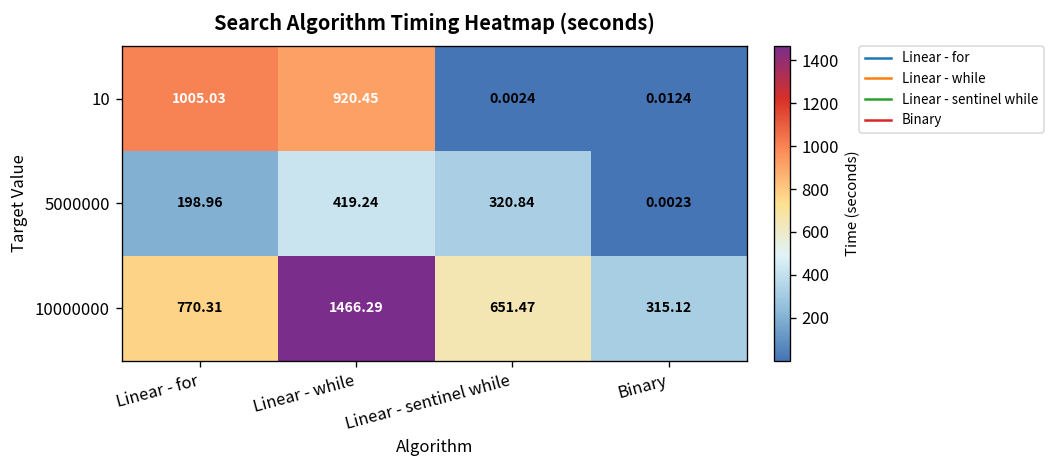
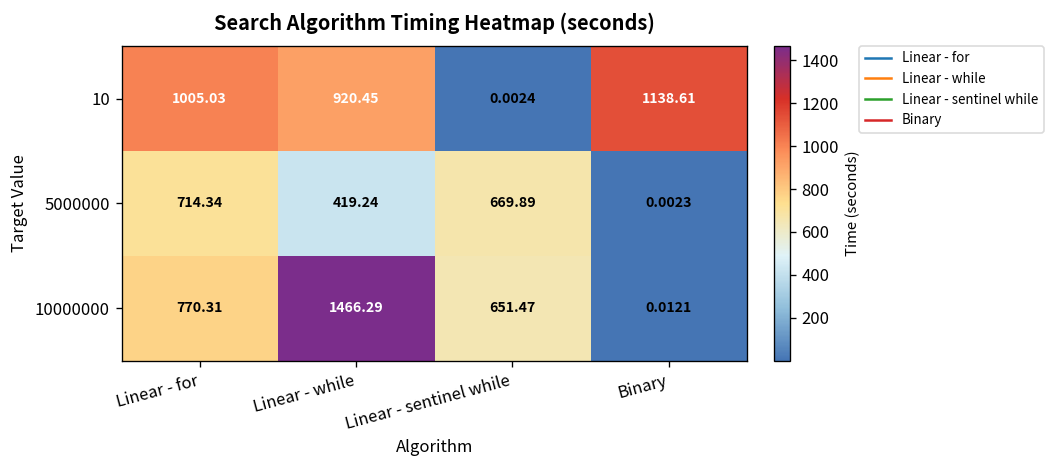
  {
    "10": {
      "Linear - for": 1005.03,
      "Linear - while": 920.45,
      "Linear - sentinel while": 0.0024,
-     "Binary": 0.0124
+     "Binary": 1138.61
    },
    "5000000": {
-     "Linear - for": 198.96,
+     "Linear - for": 714.34,
      "Linear - while": 419.24,
-     "Linear - sentinel while": 320.84,
+     "Linear - sentinel while": 669.89,
      "Binary": 0.0023
    },
    "10000000": {
      "Linear - for": 770.31,
      "Linear - while": 1466.29,
      "Linear - sentinel while": 651.47,
-     "Binary": 315.12
+     "Binary": 0.0121
    }
  }
